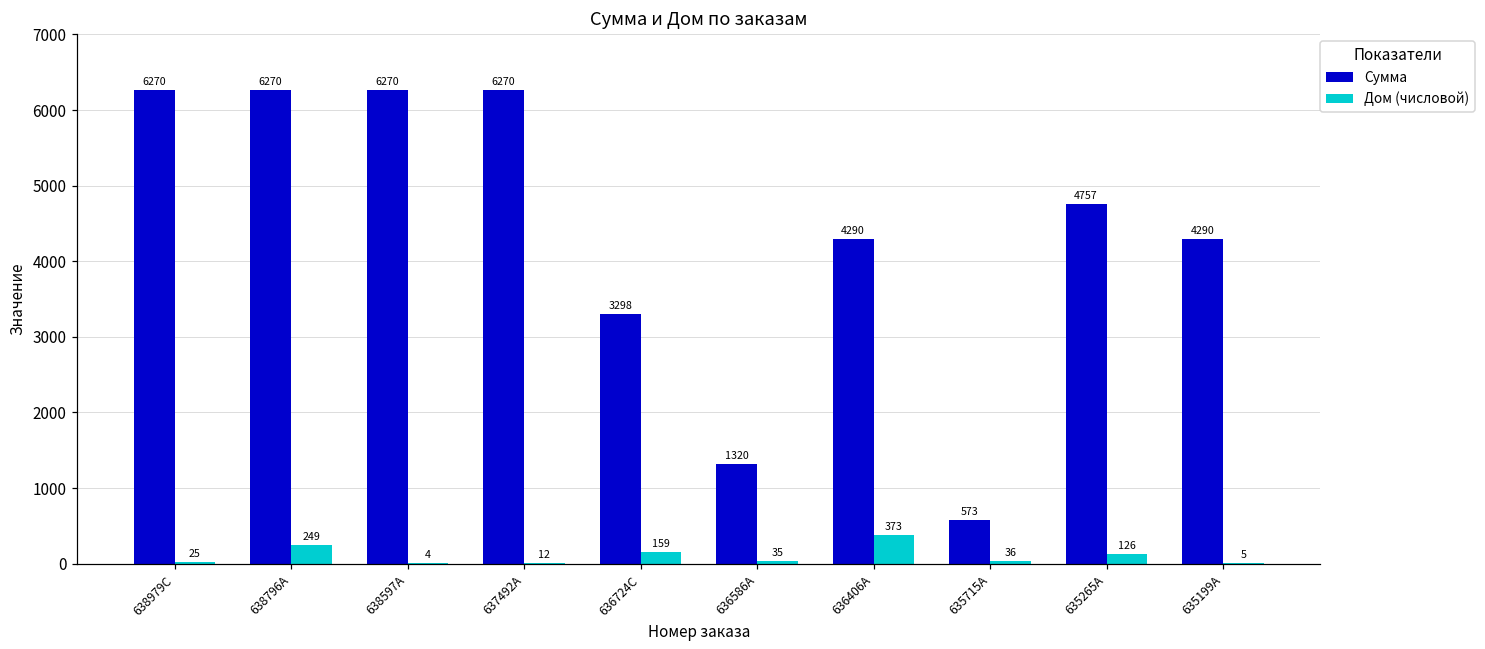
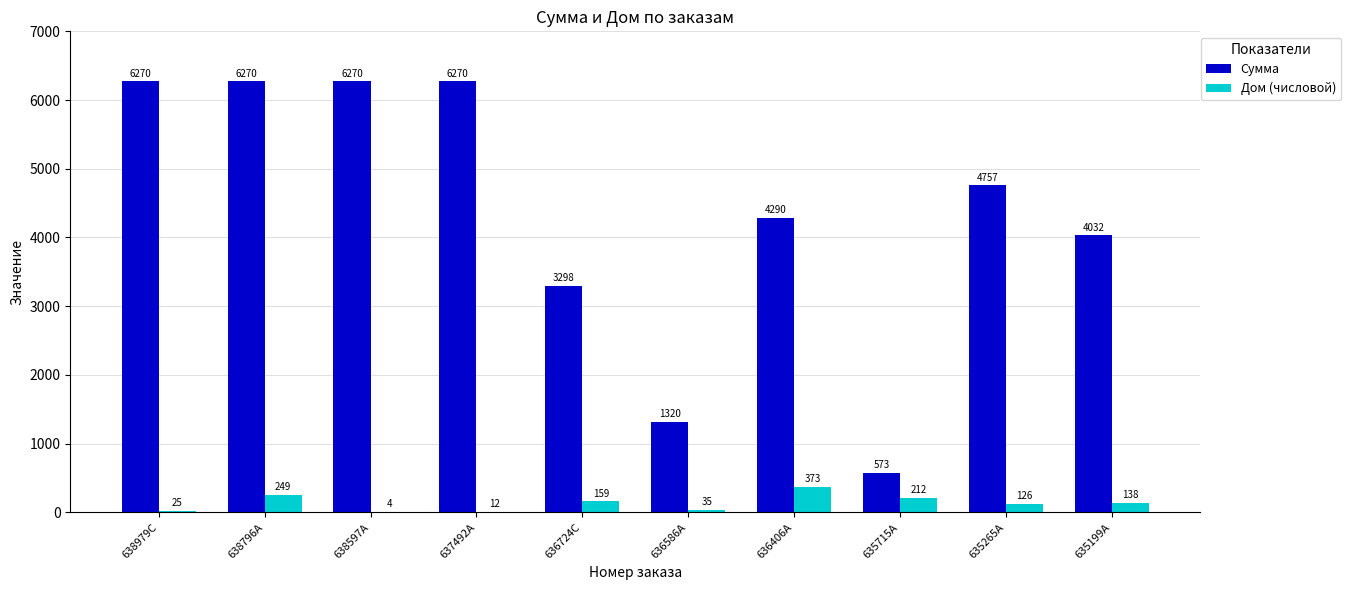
  {
    "Сумма": {
      "638979C": 6270,
      "638796A": 6270,
      "638597A": 6270,
      "637492A": 6270,
      "636724C": 3298,
      "636586A": 1320,
      "636406A": 4290,
      "635715A": 573,
      "635265A": 4757,
-     "635199A": 4290
+     "635199A": 4032
    },
    "Дом (числовой)": {
      "638979C": 25,
      "638796A": 249,
      "638597A": 4,
      "637492A": 12,
      "636724C": 159,
      "636586A": 35,
      "636406A": 373,
-     "635715A": 36,
+     "635715A": 212,
      "635265A": 126,
-     "635199A": 5
+     "635199A": 138
    }
  }
